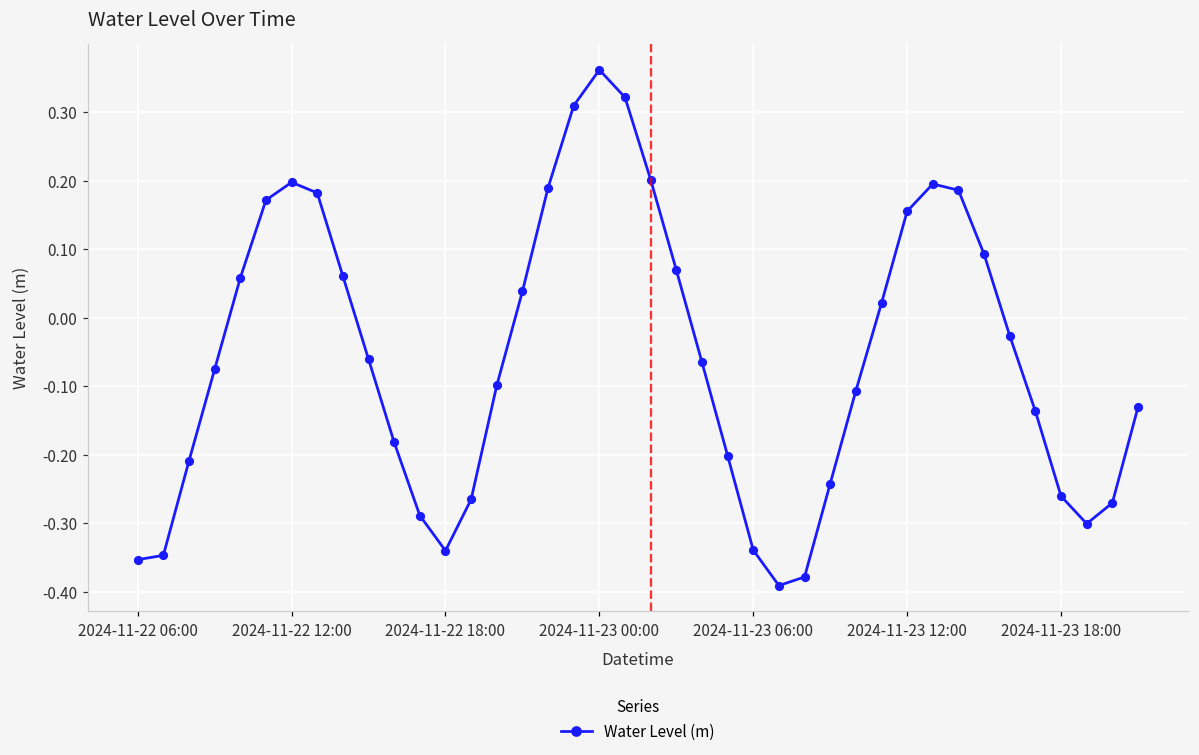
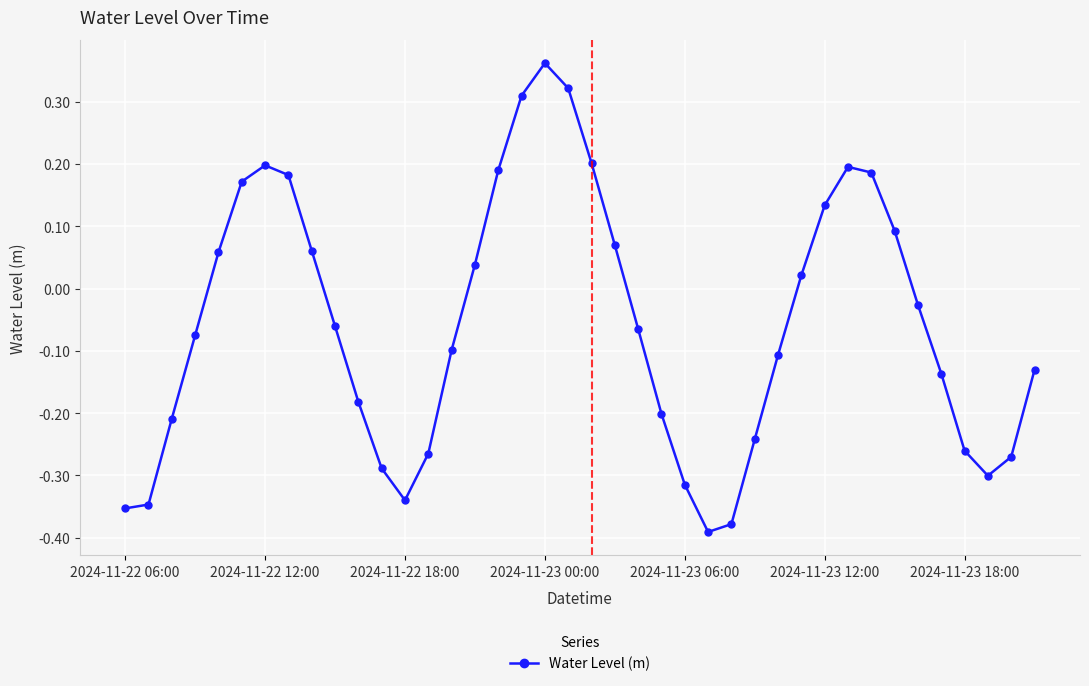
  {
    "2024-11-22 06:00": -0.35,
    "2024-11-22 12:00": 0.20,
    "2024-11-22 18:00": -0.34,
    "2024-11-23 00:00": 0.36,
-   "2024-11-23 06:00": -0.34,
-   "2024-11-23 12:00": 0.16,
+   "2024-11-23 06:00": -0.31,
+   "2024-11-23 12:00": 0.13,
    "2024-11-23 18:00": -0.26
  }
